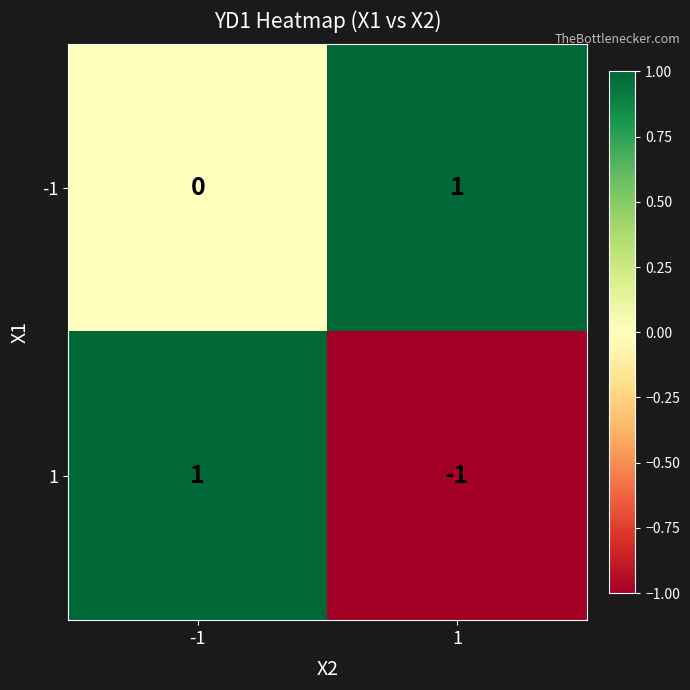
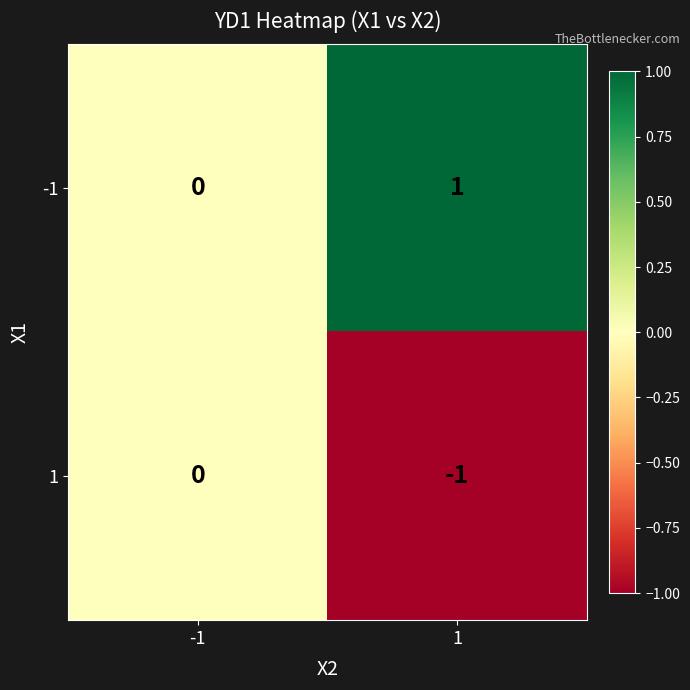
  {
    "-1": {
      "-1": 0,
      "1": 1
    },
    "1": {
-     "-1": 1,
+     "-1": 0,
      "1": -1
    }
  }
